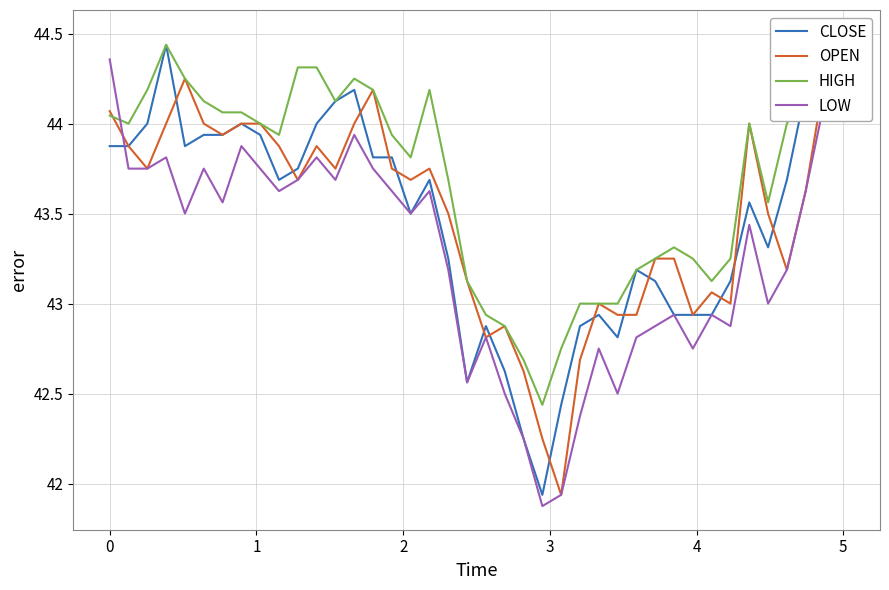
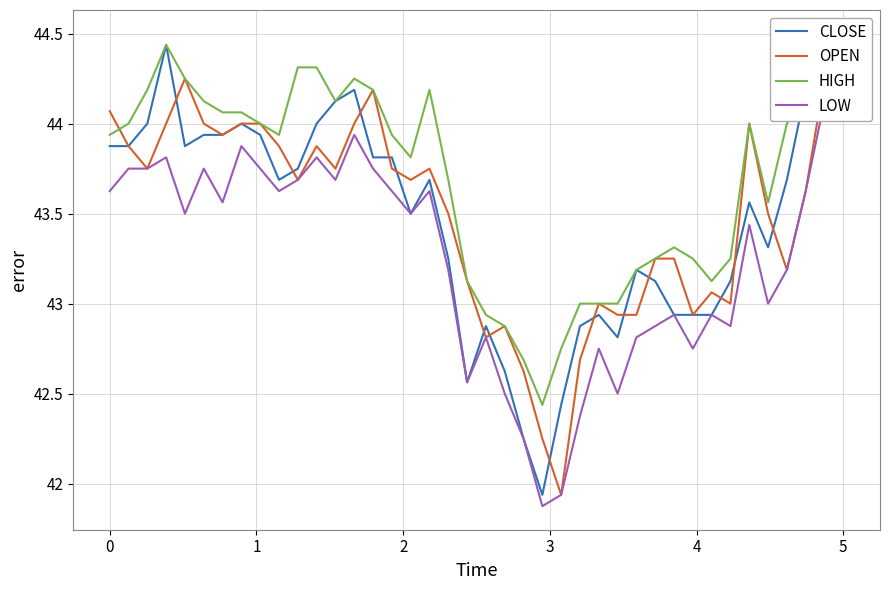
  {
    "CLOSE": {
      "0": 43.88
    },
    "OPEN": {
      "0": 44.07
    },
    "HIGH": {
-     "0": 44.04
+     "0": 43.94
    },
    "LOW": {
-     "0": 44.36
+     "0": 43.63
    }
  }
